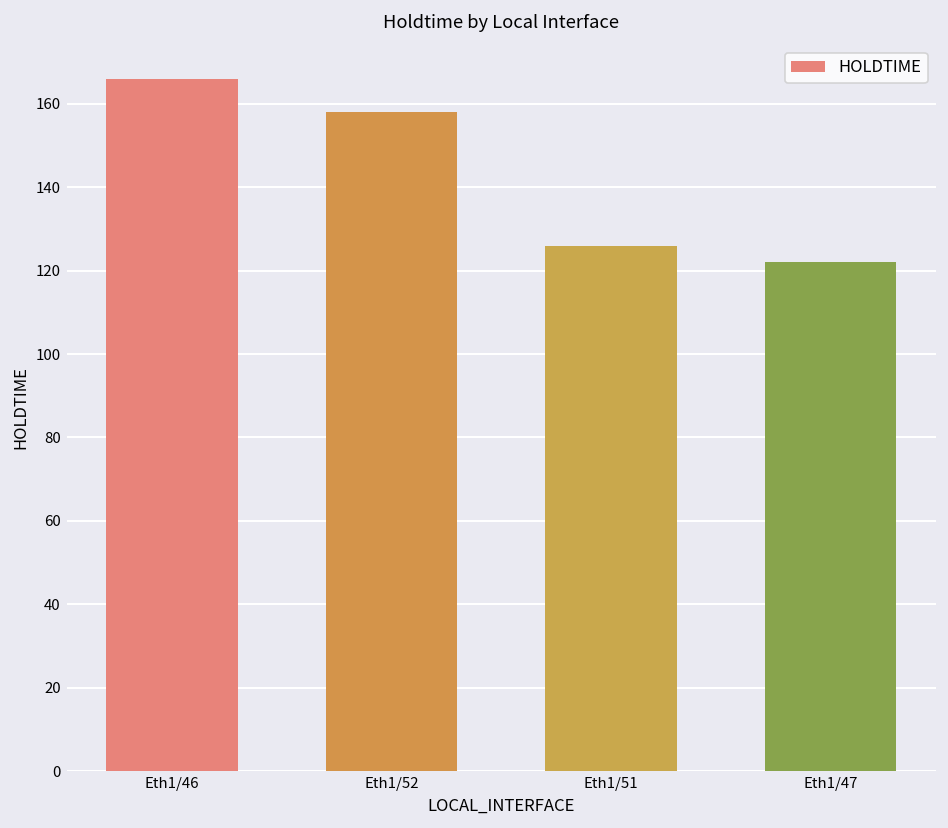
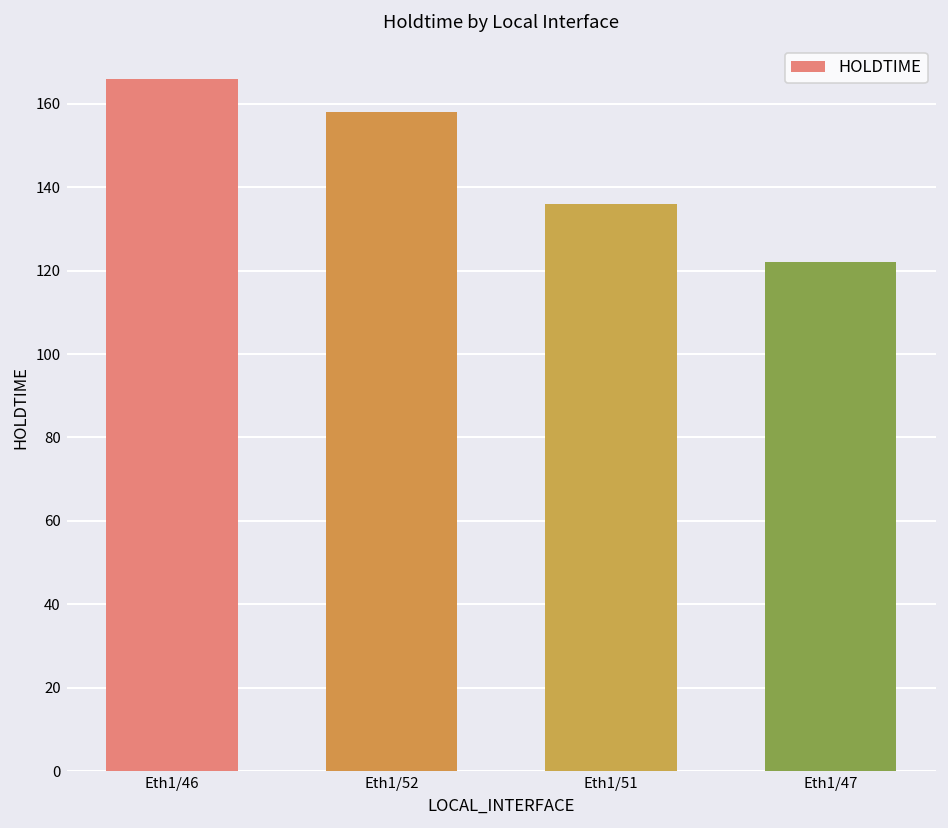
  {
    "Eth1/46": 166,
    "Eth1/52": 158,
-   "Eth1/51": 126,
+   "Eth1/51": 136,
    "Eth1/47": 122
  }
